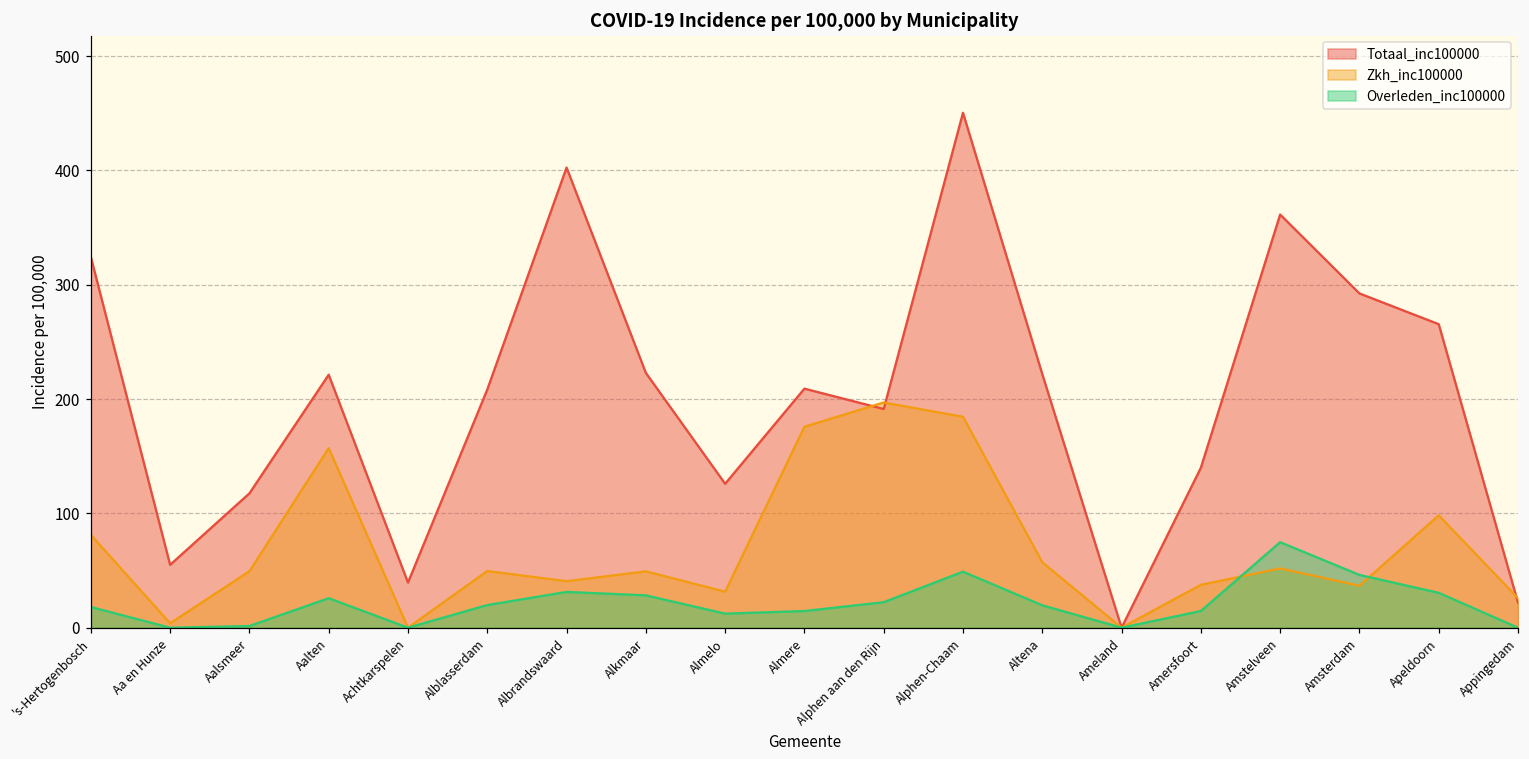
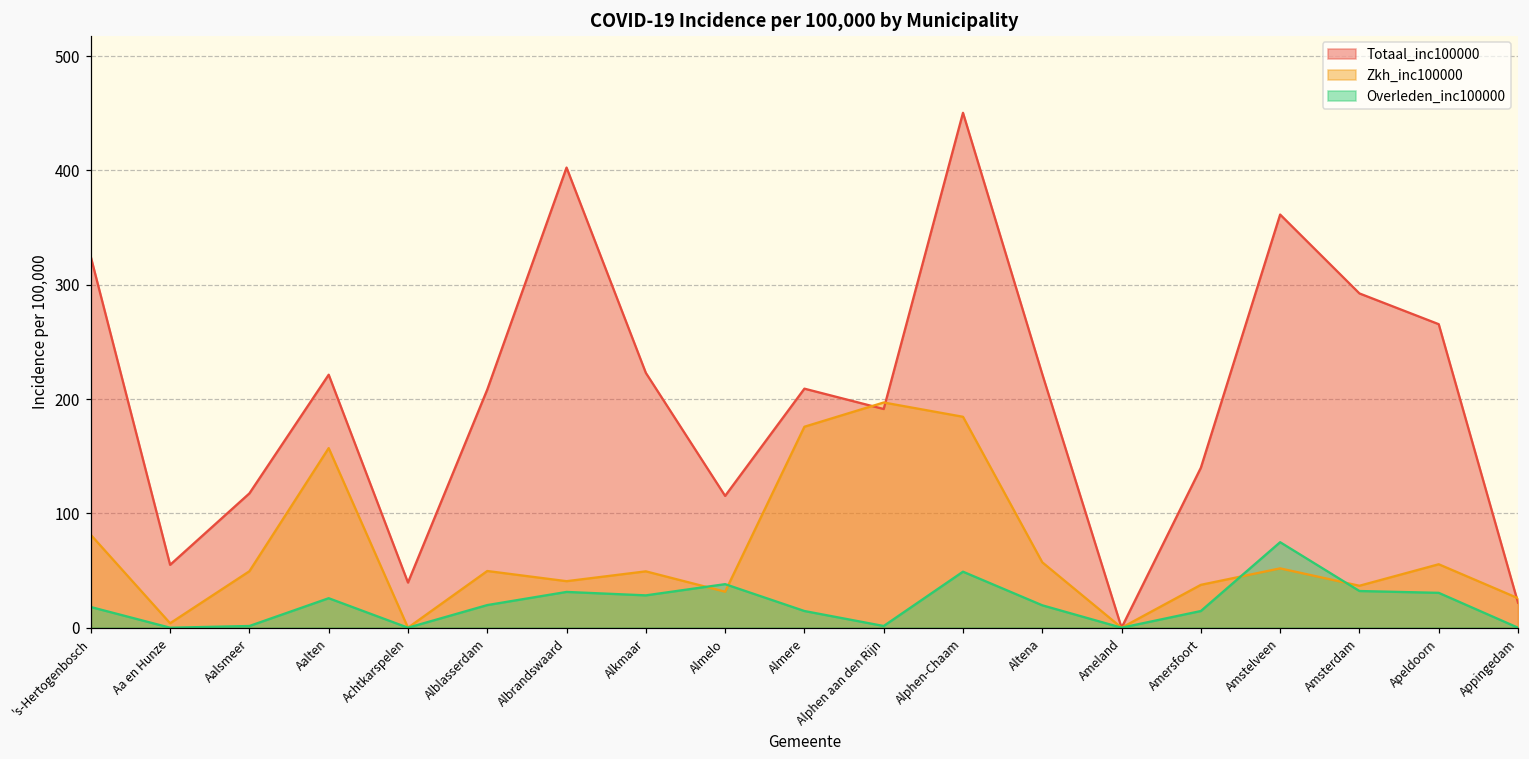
  {
    "Totaal_inc100000": {
      "'s-Hertogenbosch": 324,
      "Aa en Hunze": 55,
      "Aalsmeer": 118,
      "Aalten": 221,
      "Achtkarspelen": 40,
      "Alblasserdam": 208,
      "Albrandswaard": 403,
      "Alkmaar": 223,
-     "Almelo": 126,
+     "Almelo": 115,
      "Almere": 209,
      "Alphen aan den Rijn": 191,
      "Alphen-Chaam": 450,
      "Altena": 222,
      "Amersfoort": 140,
      "Amstelveen": 361,
      "Amsterdam": 292,
      "Apeldoorn": 266,
      "Appingedam": 22
    },
    "Zkh_inc100000": {
      "'s-Hertogenbosch": 81,
      "Aa en Hunze": 4,
      "Aalsmeer": 49,
      "Aalten": 157,
      "Alblasserdam": 50,
      "Albrandswaard": 41,
      "Alkmaar": 49,
      "Almelo": 32,
      "Almere": 176,
      "Alphen aan den Rijn": 197,
      "Alphen-Chaam": 185,
      "Altena": 57,
      "Amersfoort": 38,
      "Amstelveen": 52,
      "Amsterdam": 37,
-     "Apeldoorn": 98,
+     "Apeldoorn": 56,
      "Appingedam": 26
    },
    "Overleden_inc100000": {
      "'s-Hertogenbosch": 18,
      "Aa en Hunze": 0,
      "Aalsmeer": 2,
      "Aalten": 26,
      "Alblasserdam": 20,
      "Albrandswaard": 31,
      "Alkmaar": 28,
-     "Almelo": 12,
+     "Almelo": 38,
      "Almere": 15,
-     "Alphen aan den Rijn": 22,
+     "Alphen aan den Rijn": 2,
      "Alphen-Chaam": 49,
      "Altena": 20,
      "Amersfoort": 15,
      "Amstelveen": 75,
-     "Amsterdam": 46,
+     "Amsterdam": 32,
      "Apeldoorn": 31,
      "Appingedam": 0
    }
  }
